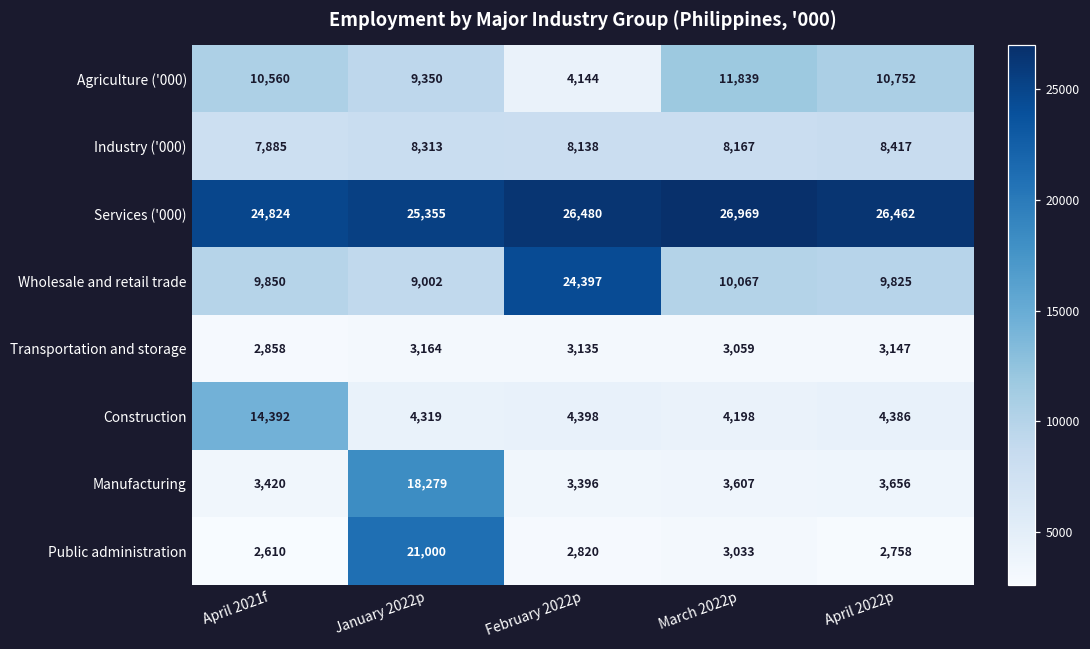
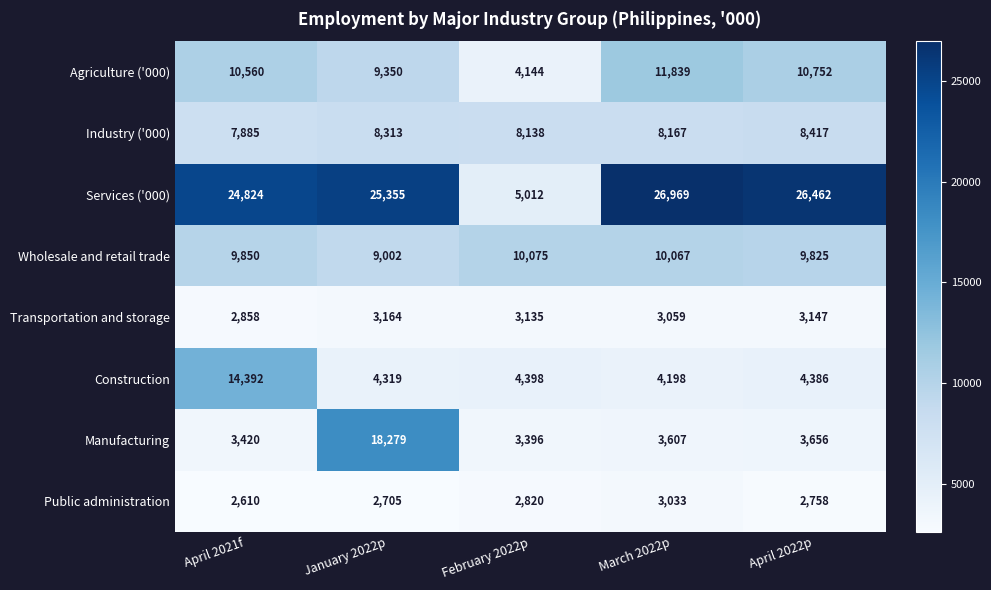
  {
    "Agriculture ('000)": {
      "April 2021f": "10,560",
      "January 2022p": "9,350",
      "February 2022p": "4,144",
      "March 2022p": "11,839",
      "April 2022p": "10,752"
    },
    "Industry ('000)": {
      "April 2021f": "7,885",
      "January 2022p": "8,313",
      "February 2022p": "8,138",
      "March 2022p": "8,167",
      "April 2022p": "8,417"
    },
    "Services ('000)": {
      "April 2021f": "24,824",
      "January 2022p": "25,355",
-     "February 2022p": "26,480",
+     "February 2022p": "5,012",
      "March 2022p": "26,969",
      "April 2022p": "26,462"
    },
    "Wholesale and retail trade": {
      "April 2021f": "9,850",
      "January 2022p": "9,002",
-     "February 2022p": "24,397",
+     "February 2022p": "10,075",
      "March 2022p": "10,067",
      "April 2022p": "9,825"
    },
    "Transportation and storage": {
      "April 2021f": "2,858",
      "January 2022p": "3,164",
      "February 2022p": "3,135",
      "March 2022p": "3,059",
      "April 2022p": "3,147"
    },
    "Construction": {
      "April 2021f": "14,392",
      "January 2022p": "4,319",
      "February 2022p": "4,398",
      "March 2022p": "4,198",
      "April 2022p": "4,386"
    },
    "Manufacturing": {
      "April 2021f": "3,420",
      "January 2022p": "18,279",
      "February 2022p": "3,396",
      "March 2022p": "3,607",
      "April 2022p": "3,656"
    },
    "Public administration": {
      "April 2021f": "2,610",
-     "January 2022p": "21,000",
+     "January 2022p": "2,705",
      "February 2022p": "2,820",
      "March 2022p": "3,033",
      "April 2022p": "2,758"
    }
  }
